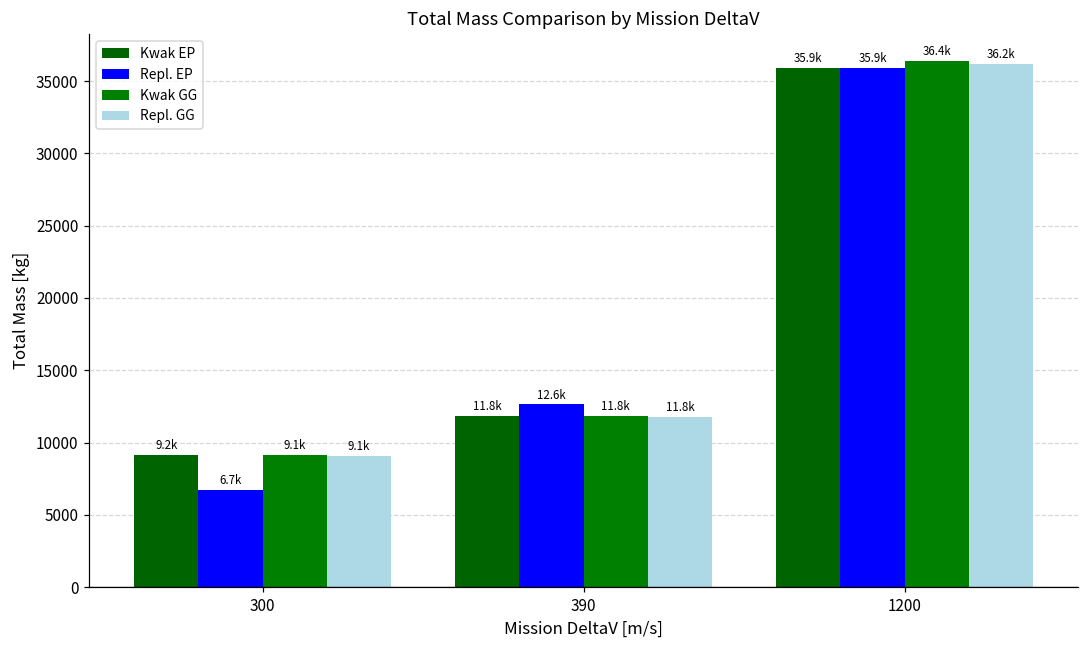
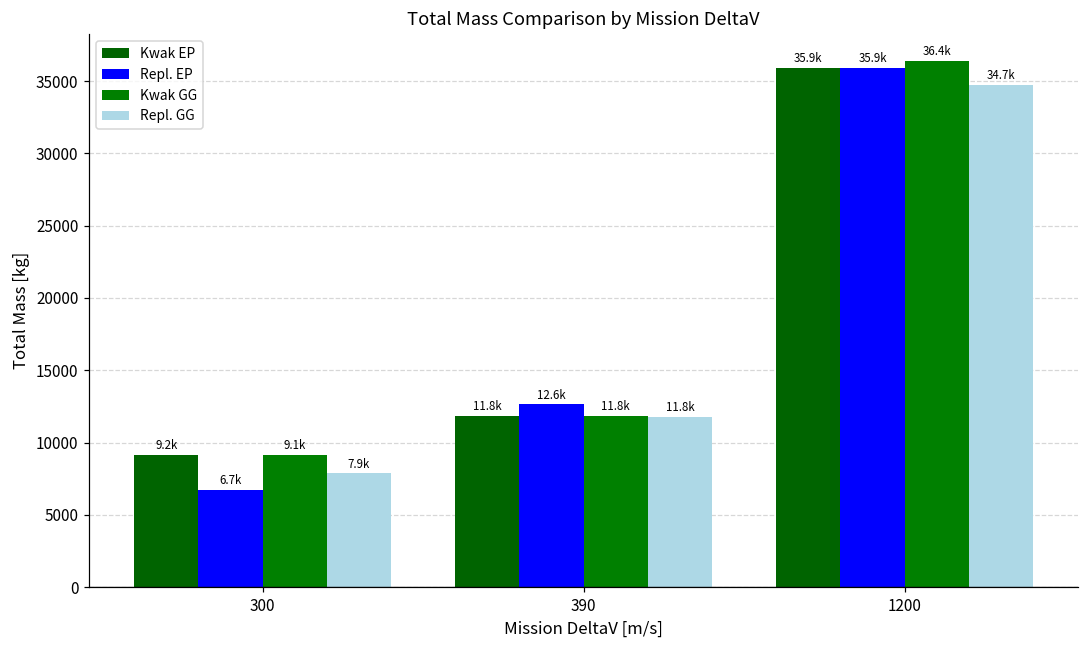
  {
    "Repl. EP": {
      "300": "6.7k",
      "390": "12.6k",
      "1200": "35.9k"
    },
    "Repl. GG": {
-     "300": "9.1k",
+     "300": "7.9k",
      "390": "11.8k",
-     "1200": "36.2k"
+     "1200": "34.7k"
    }
  }
